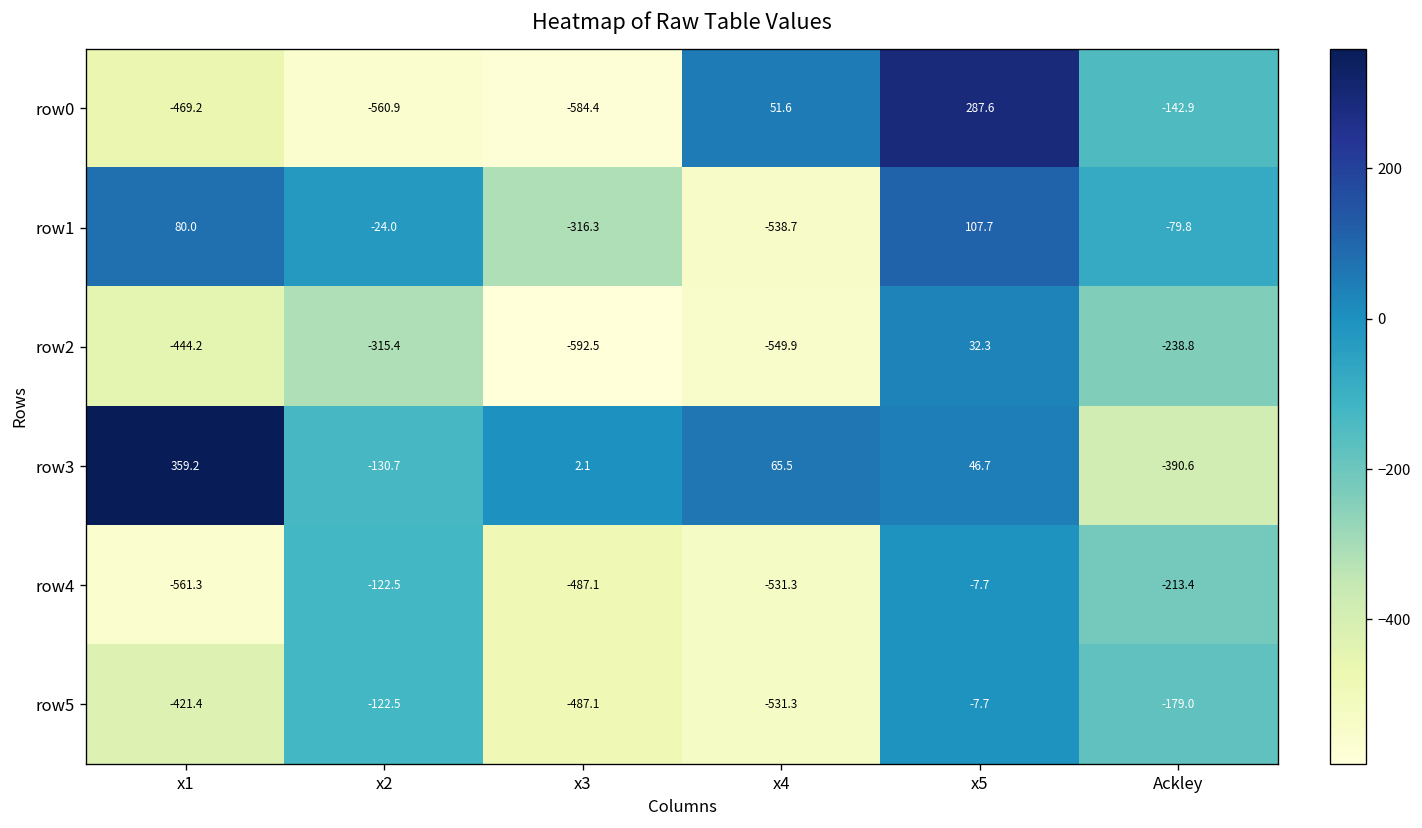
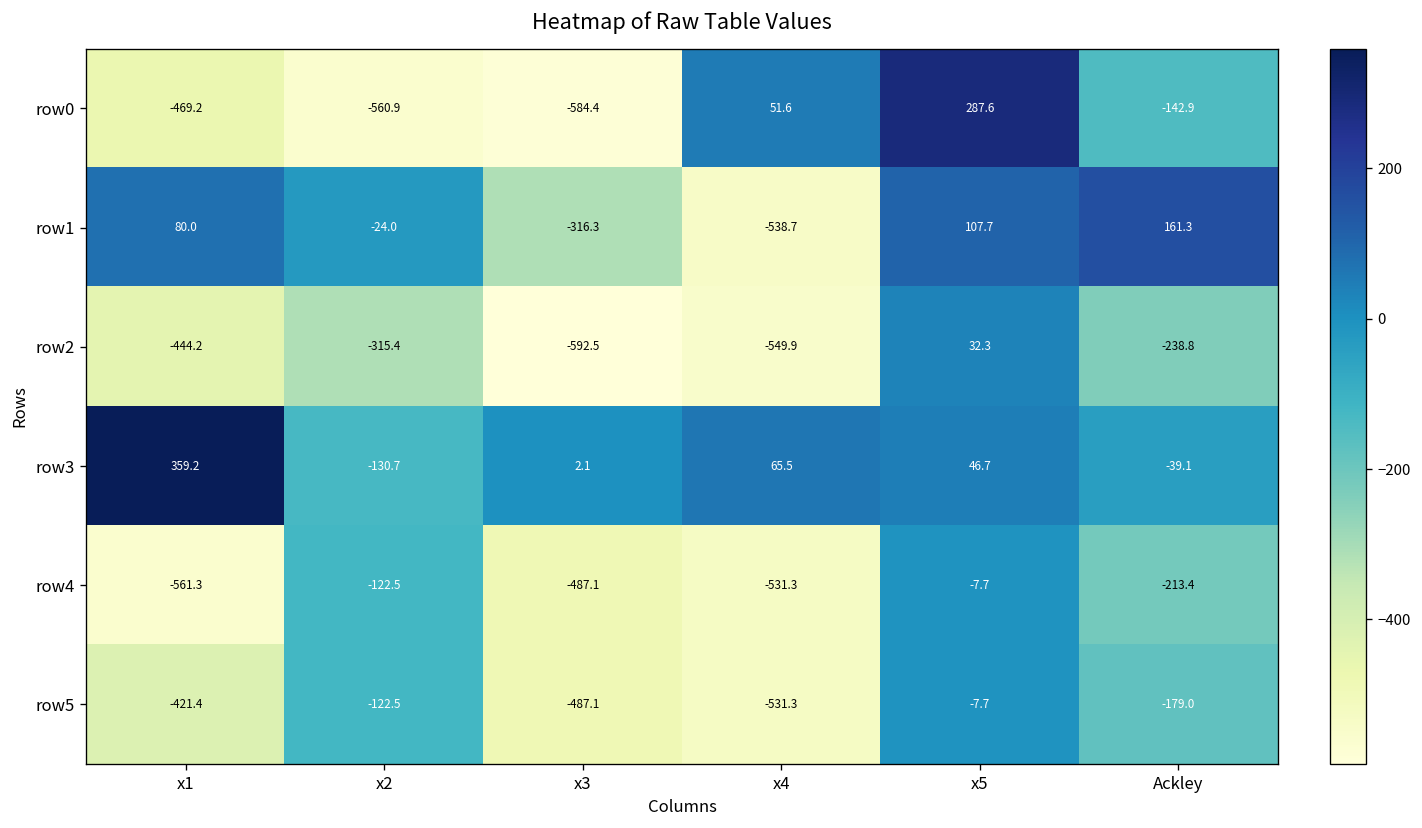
  {
    "row0": {
      "x1": -469.2,
      "x2": -560.9,
      "x3": -584.4,
      "x4": 51.6,
      "x5": 287.6,
      "Ackley": -142.9
    },
    "row1": {
      "x1": 80.0,
      "x2": -24.0,
      "x3": -316.3,
      "x4": -538.7,
      "x5": 107.7,
-     "Ackley": -79.8
+     "Ackley": 161.3
    },
    "row2": {
      "x1": -444.2,
      "x2": -315.4,
      "x3": -592.5,
      "x4": -549.9,
      "x5": 32.3,
      "Ackley": -238.8
    },
    "row3": {
      "x1": 359.2,
      "x2": -130.7,
      "x3": 2.1,
      "x4": 65.5,
      "x5": 46.7,
-     "Ackley": -390.6
+     "Ackley": -39.1
    },
    "row4": {
      "x1": -561.3,
      "x2": -122.5,
      "x3": -487.1,
      "x4": -531.3,
      "x5": -7.7,
      "Ackley": -213.4
    },
    "row5": {
      "x1": -421.4,
      "x2": -122.5,
      "x3": -487.1,
      "x4": -531.3,
      "x5": -7.7,
      "Ackley": -179.0
    }
  }
